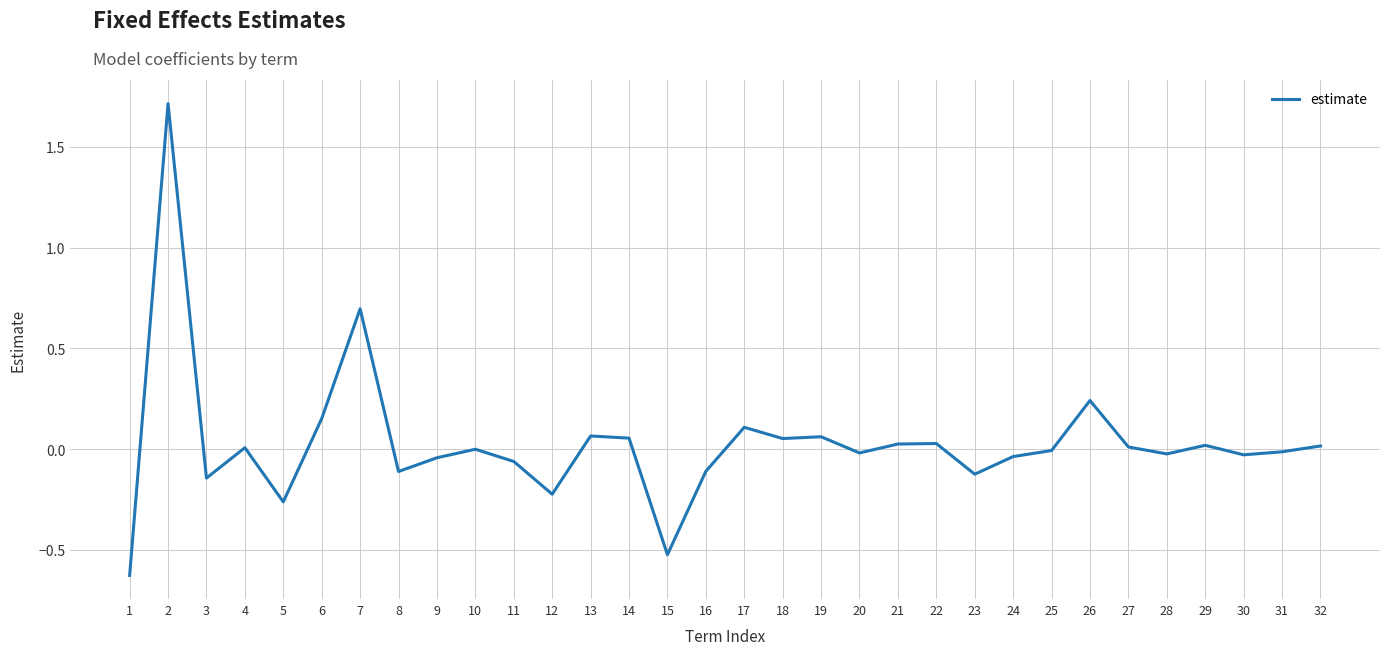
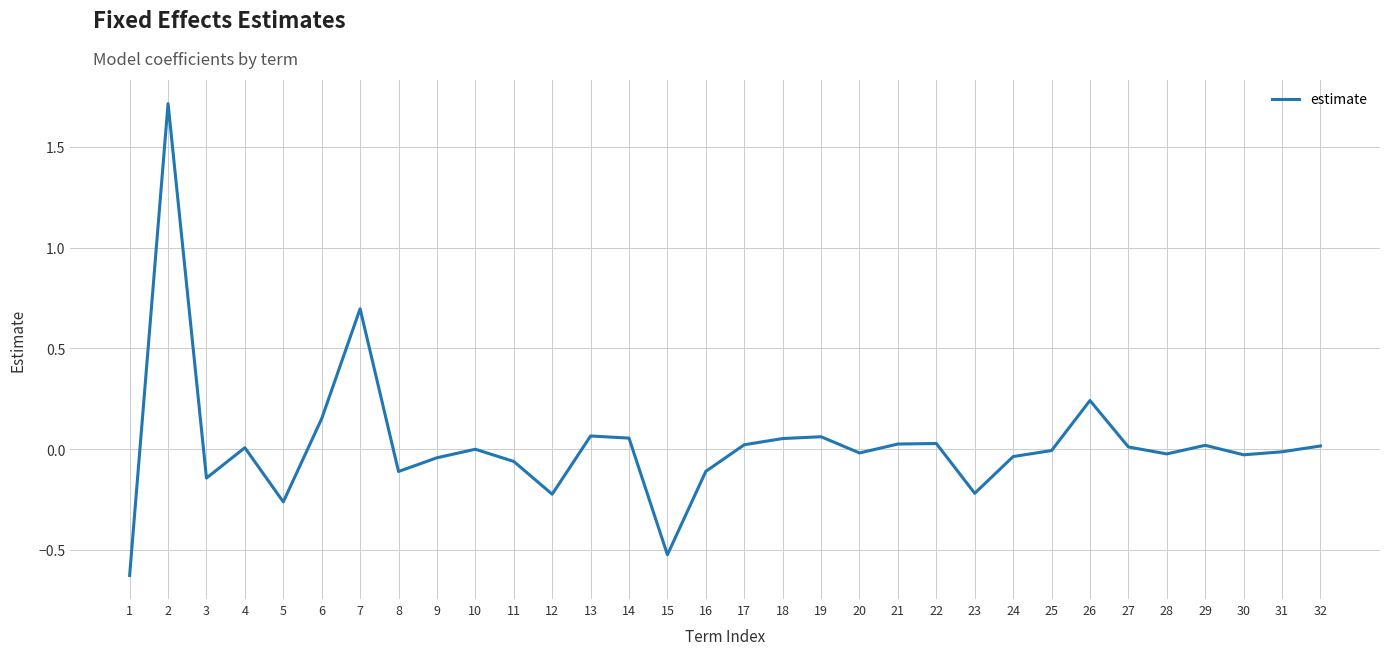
  {
    "1": -0.63,
    "2": 1.72,
    "3": -0.14,
    "4": 0.01,
    "5": -0.26,
    "6": 0.15,
    "7": 0.70,
    "8": -0.11,
    "9": -0.04,
    "10": 0.00,
    "11": -0.06,
    "12": -0.22,
    "13": 0.07,
    "14": 0.05,
    "15": -0.52,
    "16": -0.11,
-   "17": 0.11,
+   "17": 0.02,
    "18": 0.05,
    "19": 0.06,
    "20": -0.02,
    "21": 0.03,
    "22": 0.03,
-   "23": -0.12,
+   "23": -0.22,
    "24": -0.04,
    "25": -0.01,
    "26": 0.24,
    "27": 0.01,
    "28": -0.02,
    "29": 0.02,
    "30": -0.03,
    "31": -0.01,
    "32": 0.02
  }
